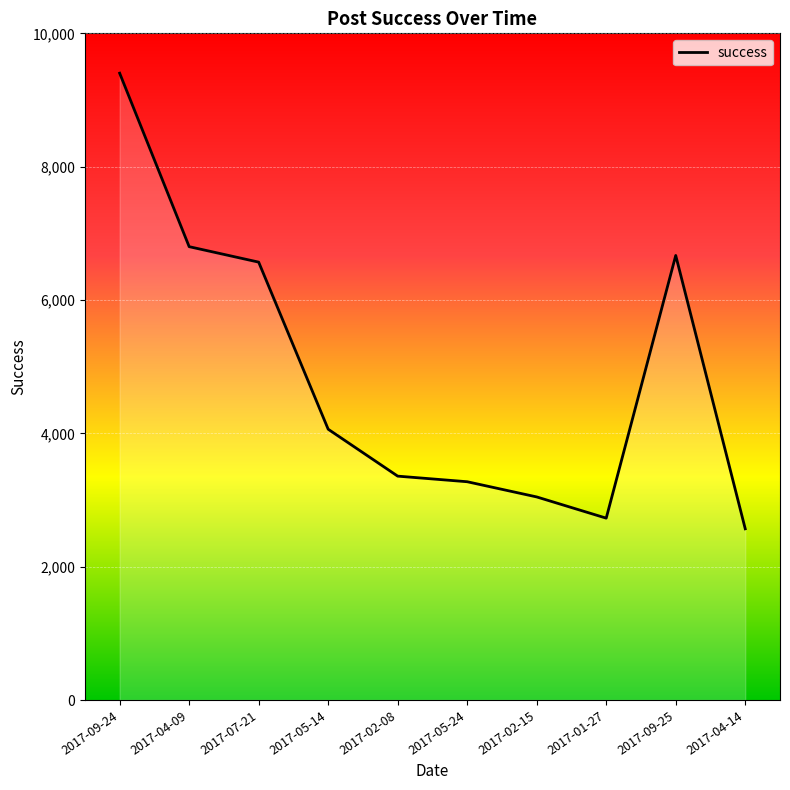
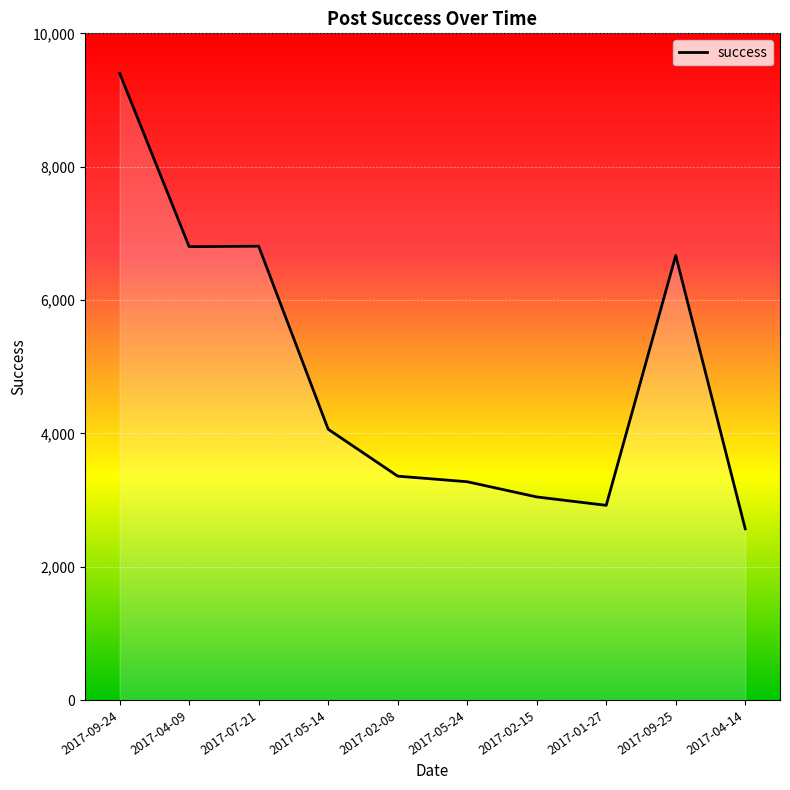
  {
    "2017-09-24": "9,400",
    "2017-04-09": "6,800",
-   "2017-07-21": "6,600",
+   "2017-07-21": "6,800",
    "2017-05-14": "4,100",
    "2017-02-08": "3,400",
    "2017-05-24": "3,300",
    "2017-02-15": "3,000",
-   "2017-01-27": "2,700",
+   "2017-01-27": "2,900",
    "2017-09-25": "6,700",
    "2017-04-14": "2,600"
  }
